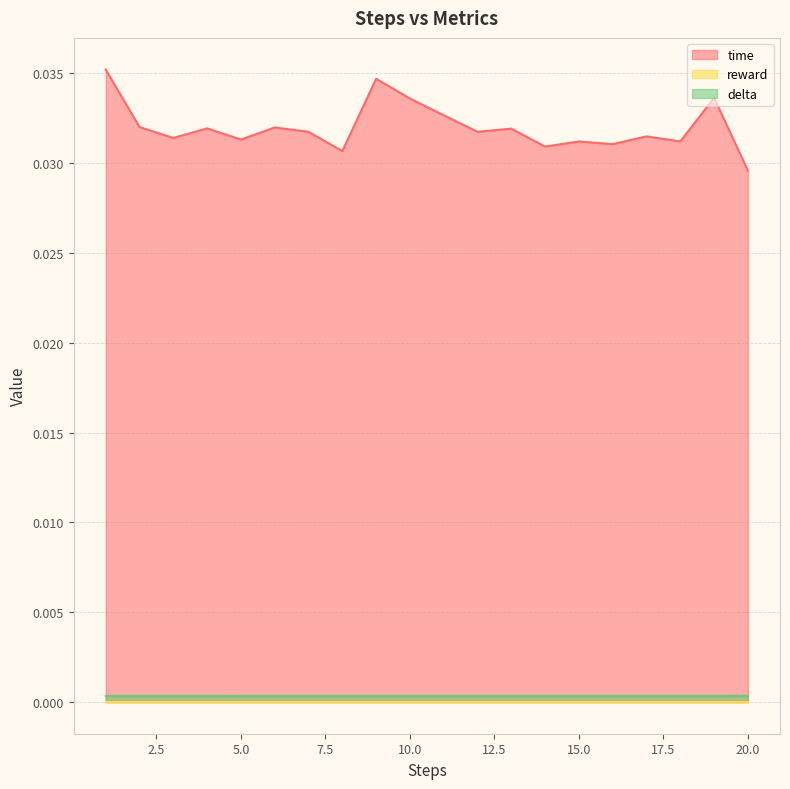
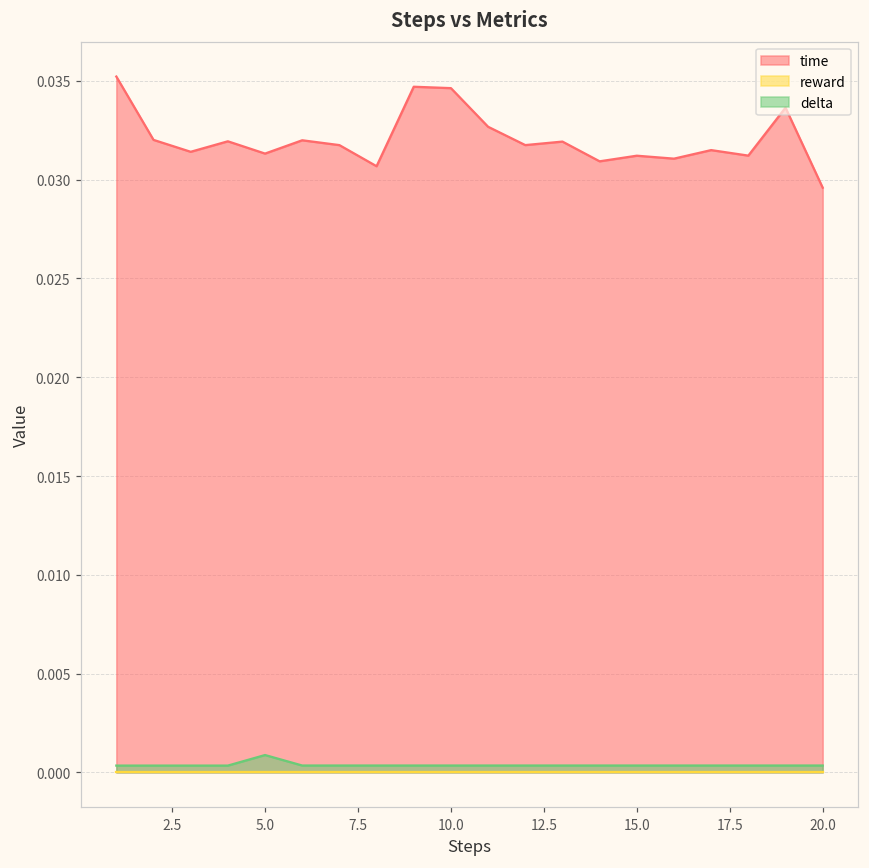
  {
    "time": {
      "5.0": 0.0313,
-     "10.0": 0.0336,
+     "10.0": 0.0346,
      "15.0": 0.0312,
      "20.0": 0.0296
    },
    "reward": {
      "5.0": 0.0000,
      "10.0": 0.0000,
      "15.0": 0.0000,
      "20.0": 0.0000
    },
    "delta": {
-     "5.0": 0.0003,
+     "5.0": 0.0009,
      "10.0": 0.0003,
      "15.0": 0.0003,
      "20.0": 0.0003
    }
  }
